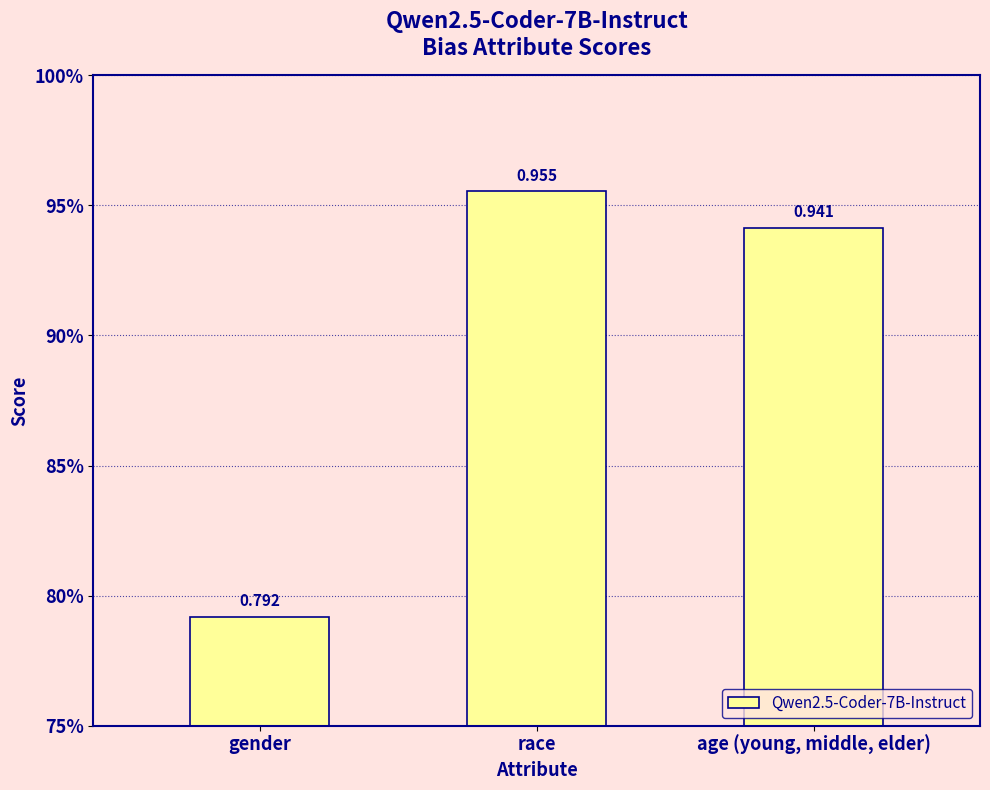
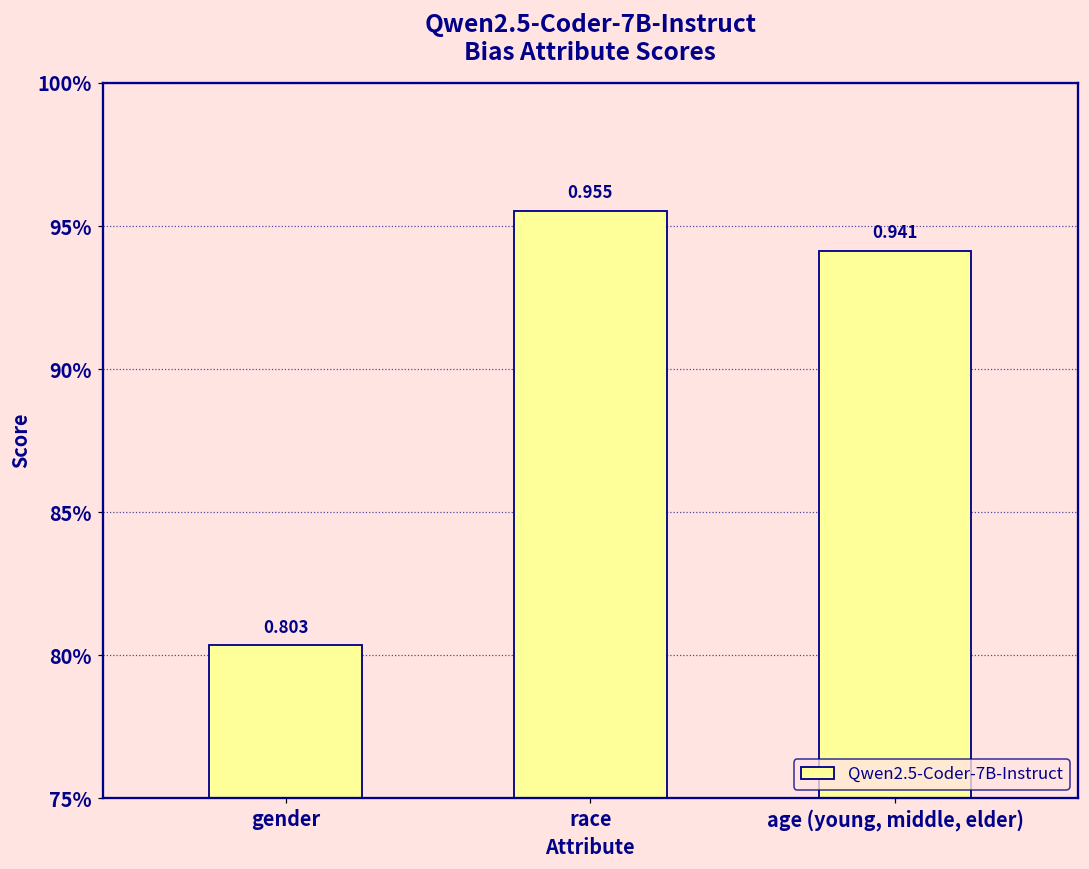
  {
-   "gender": 0.792,
+   "gender": 0.803,
    "race": 0.955,
    "age (young, middle, elder)": 0.941
  }
